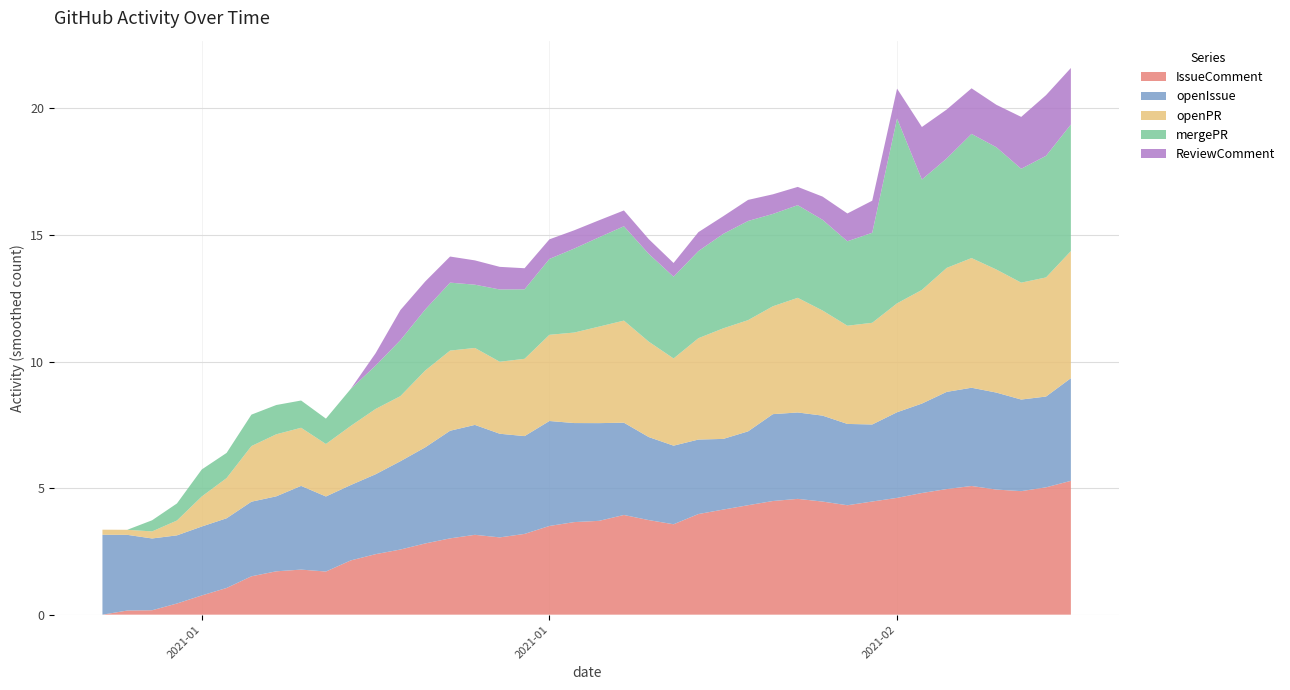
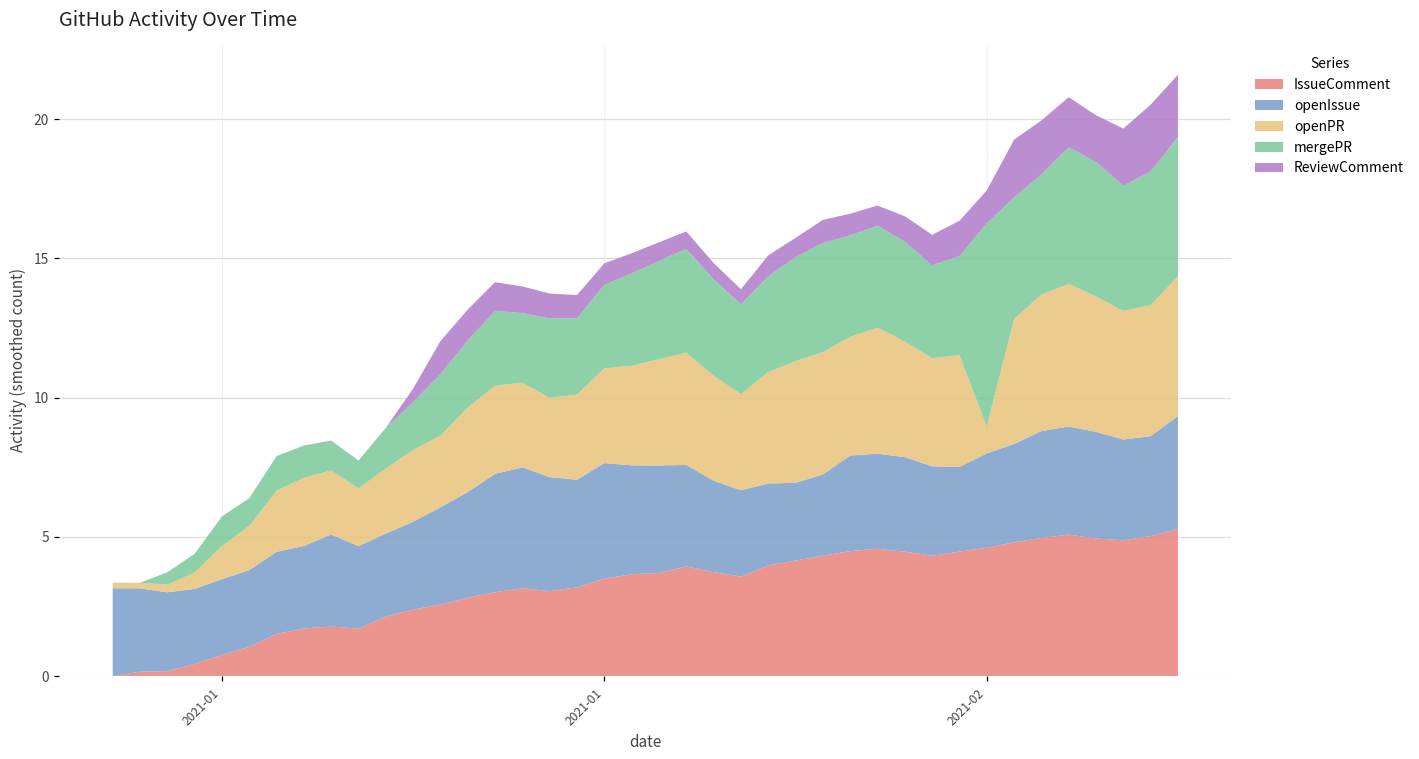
  {
    "IssueComment": {
      "2021-02": 4.6
    },
    "openIssue": {
      "2021-02": 3.4
    },
    "openPR": {
-     "2021-02": 4.3
+     "2021-02": 1.0
    },
    "mergePR": {
      "2021-02": 7.3
    }
  }
